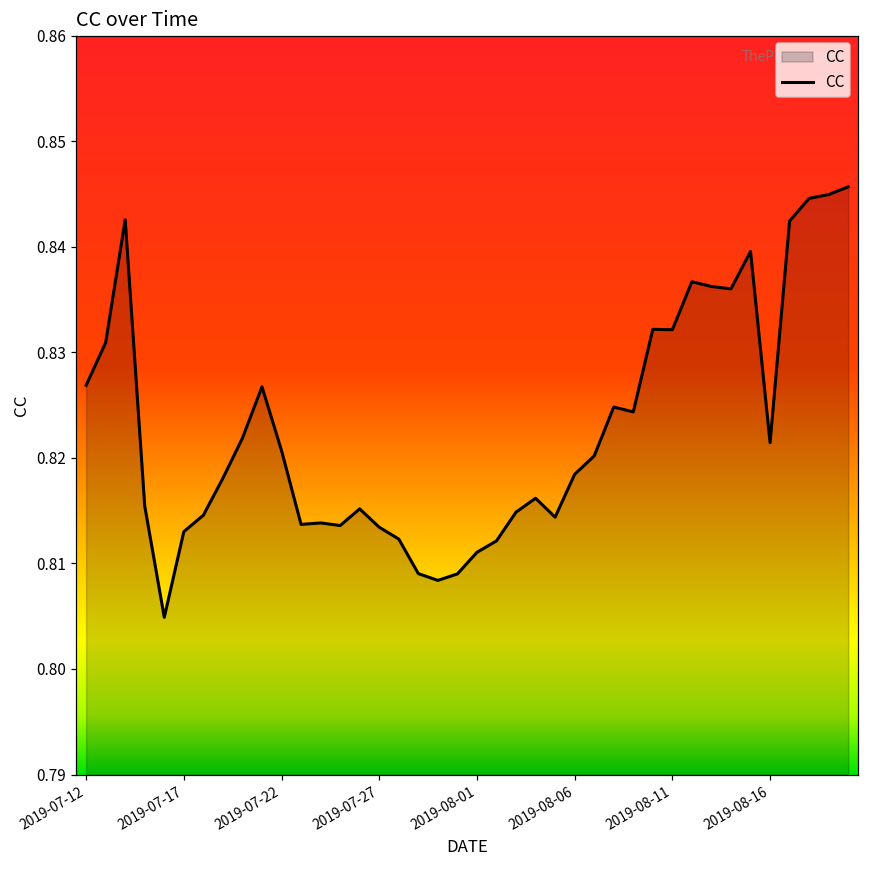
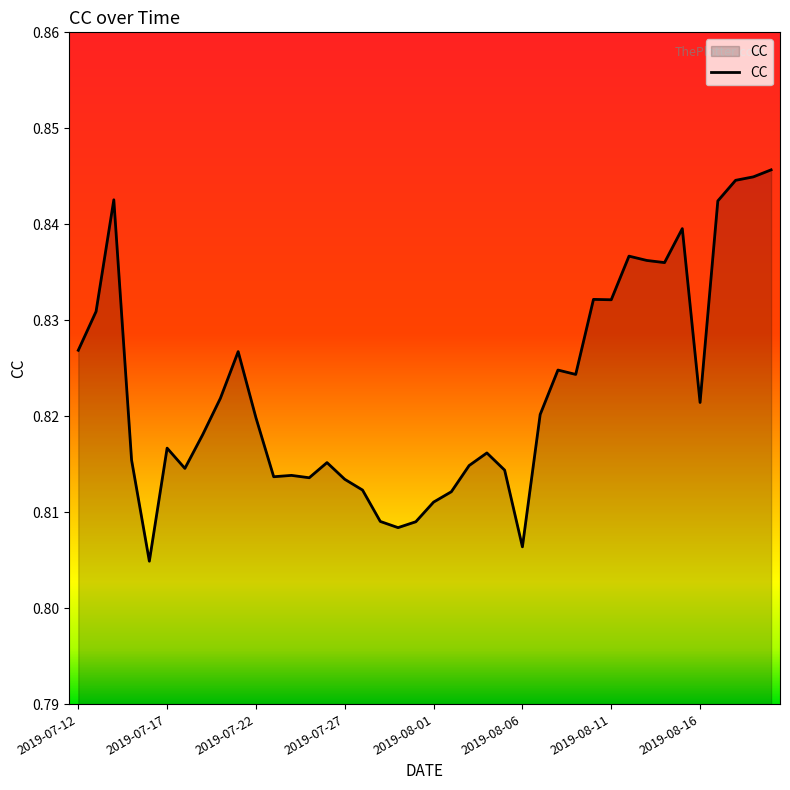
  {
    "2019-07-12": 0.827,
-   "2019-07-17": 0.813,
-   "2019-07-22": 0.821,
+   "2019-07-17": 0.817,
+   "2019-07-22": 0.820,
    "2019-07-27": 0.813,
    "2019-08-01": 0.811,
-   "2019-08-06": 0.818,
+   "2019-08-06": 0.806,
    "2019-08-11": 0.832,
    "2019-08-16": 0.821
  }
